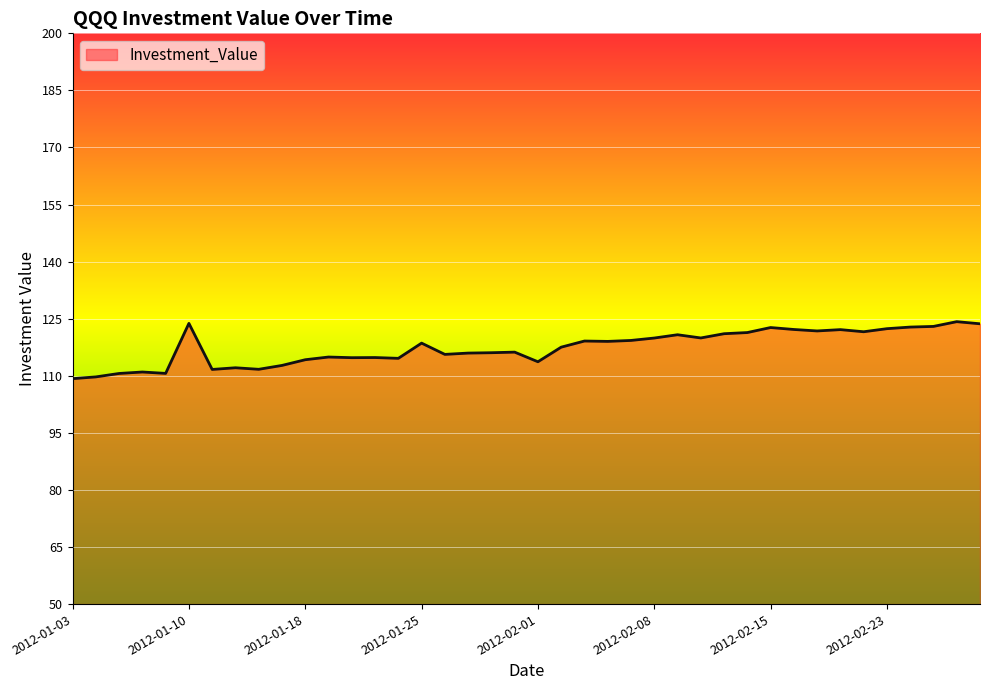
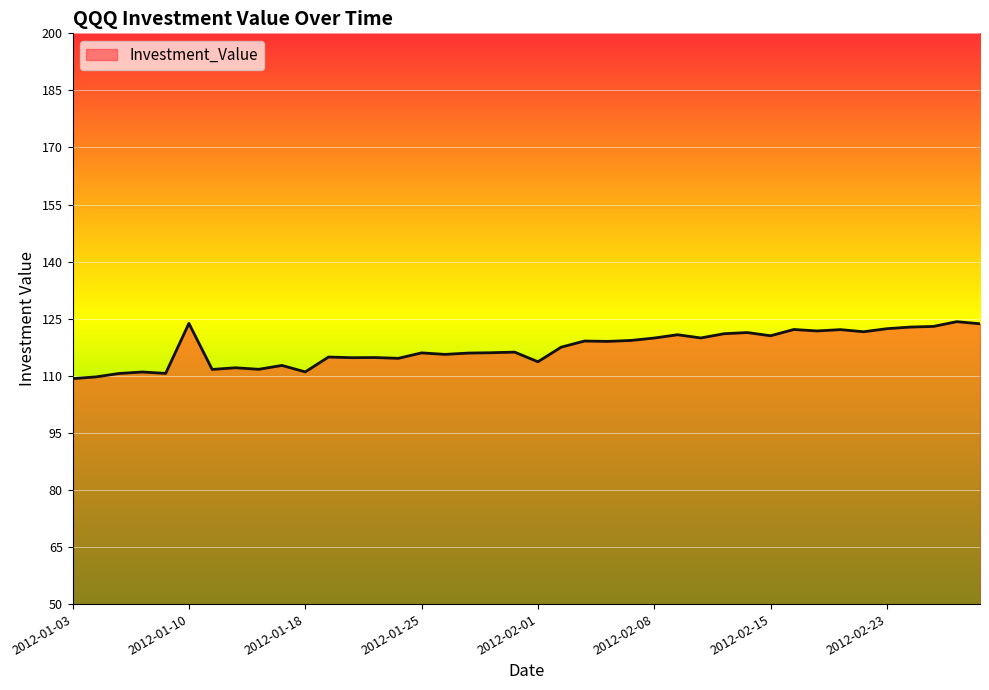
  {
    "2012-01-03": 109,
    "2012-01-10": 124,
-   "2012-01-18": 114,
-   "2012-01-25": 119,
+   "2012-01-18": 111,
+   "2012-01-25": 116,
    "2012-02-01": 114,
    "2012-02-08": 120,
-   "2012-02-15": 123,
+   "2012-02-15": 121,
    "2012-02-23": 122
  }
